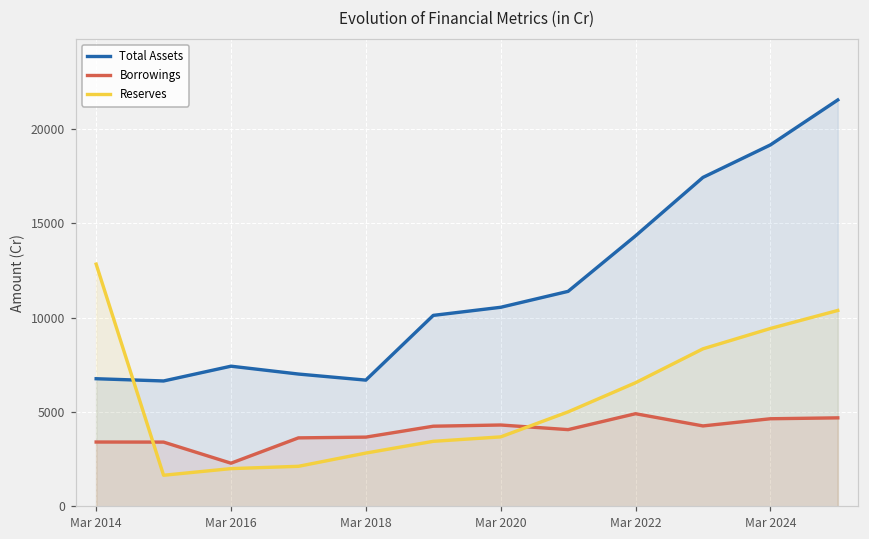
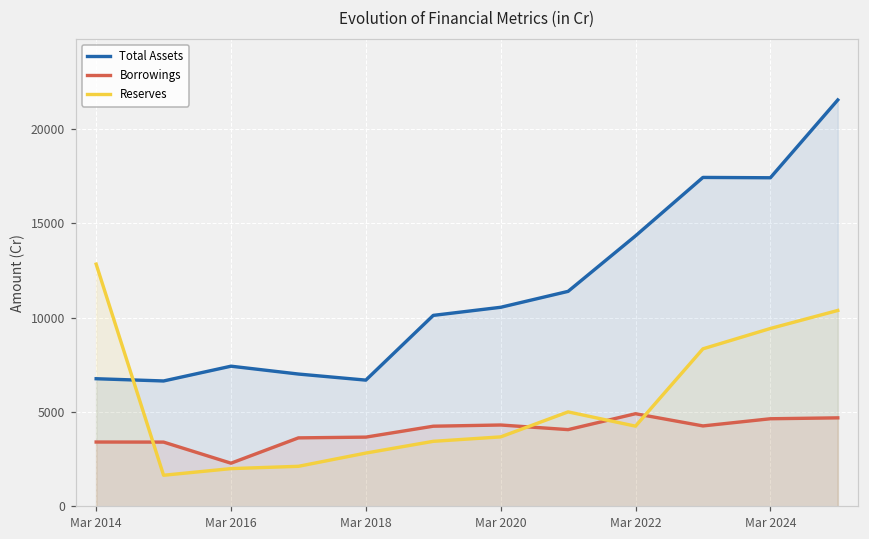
  {
    "Total Assets": {
      "Mar 2014": 6800,
      "Mar 2016": 7400,
      "Mar 2018": 6700,
      "Mar 2020": 10500,
      "Mar 2022": 14300,
-     "Mar 2024": 19100
+     "Mar 2024": 17400
    },
    "Borrowings": {
      "Mar 2014": 3400,
      "Mar 2016": 2300,
      "Mar 2018": 3700,
      "Mar 2020": 4300,
      "Mar 2022": 4900,
      "Mar 2024": 4600
    },
    "Reserves": {
      "Mar 2014": 12800,
      "Mar 2016": 2000,
      "Mar 2018": 2800,
      "Mar 2020": 3700,
-     "Mar 2022": 6500,
+     "Mar 2022": 4200,
      "Mar 2024": 9400
    }
  }
